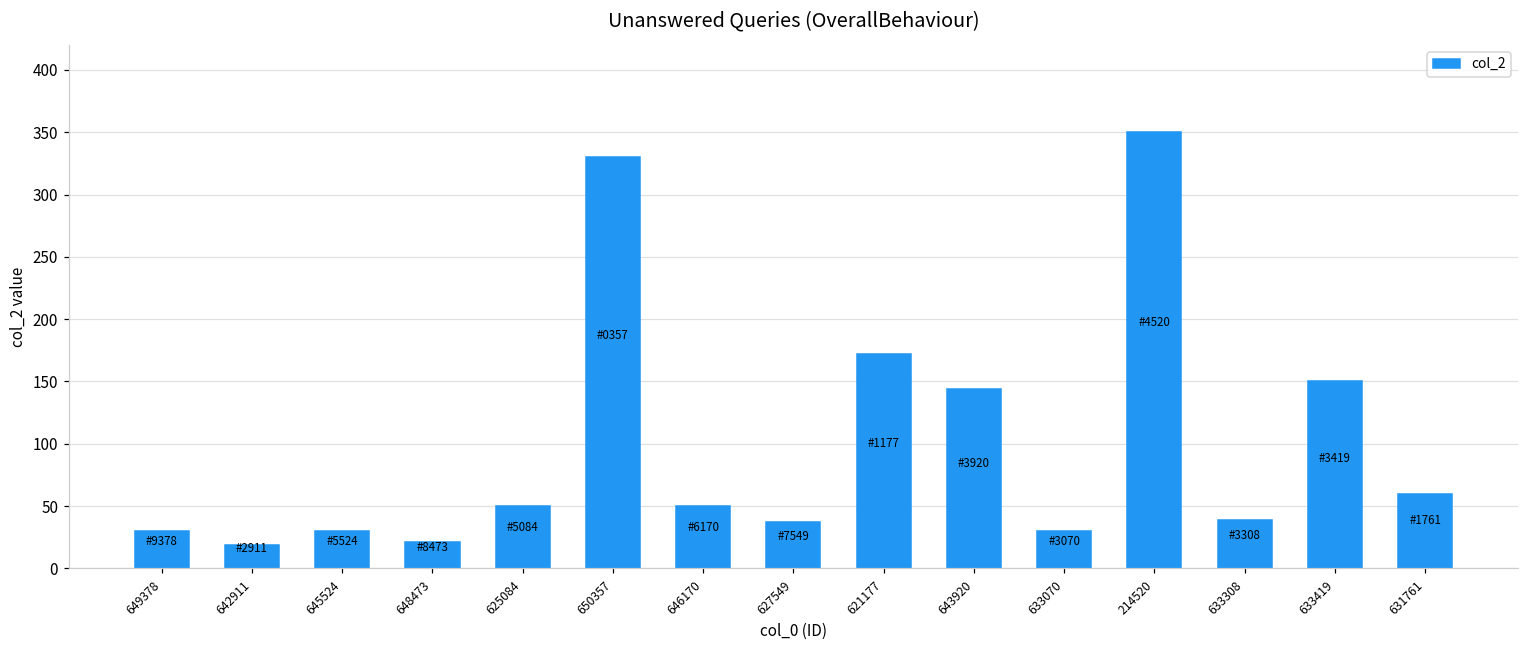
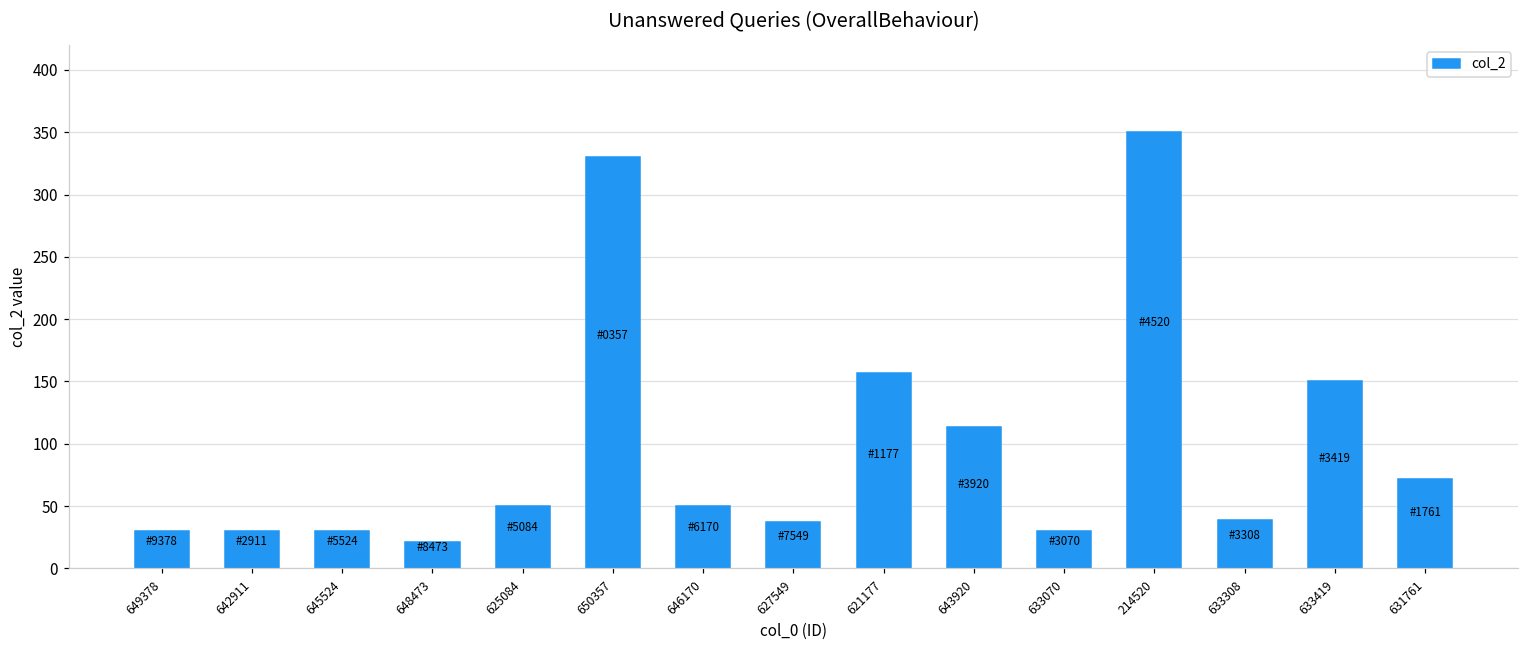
  {
-   "642911": 19,
-   "621177": 172,
-   "643920": 144,
-   "631761": 60
+   "642911": 30,
+   "621177": 157,
+   "643920": 113,
+   "631761": 72
  }
